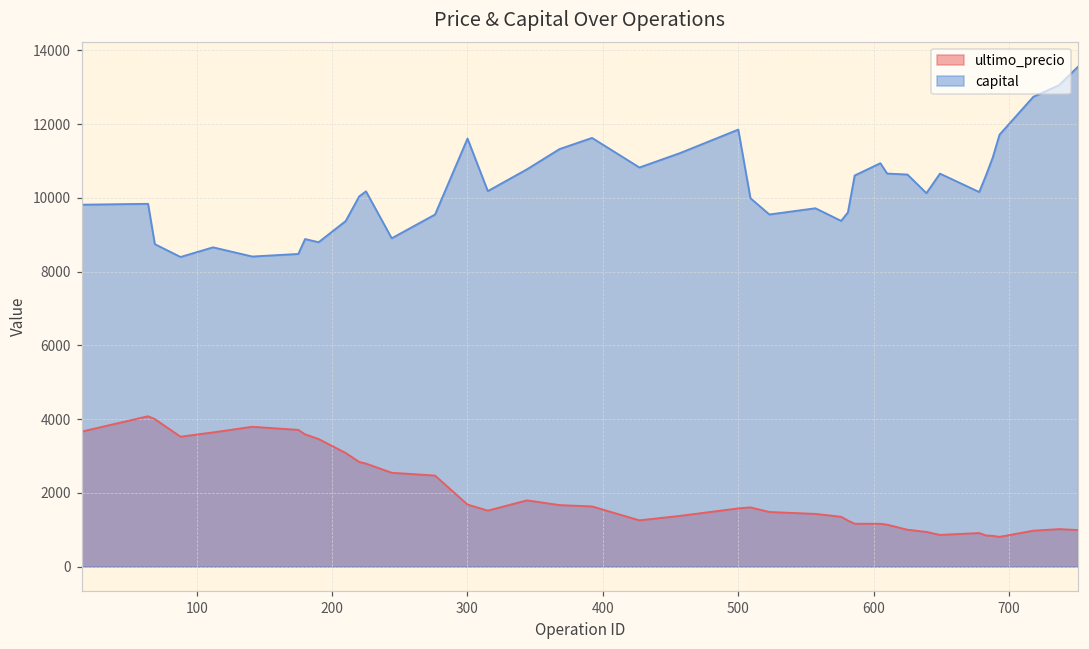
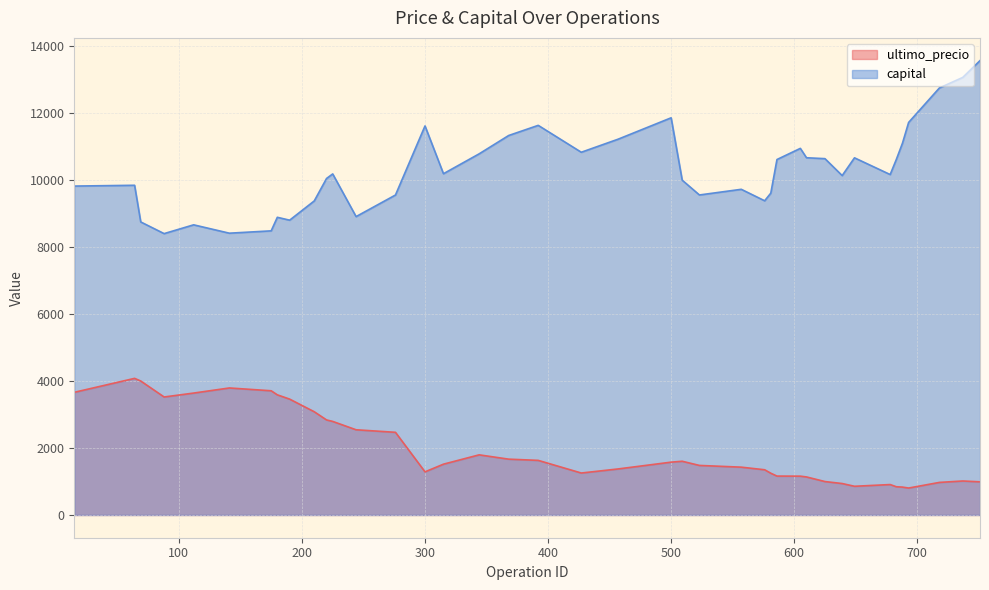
  {
    "ultimo_precio": {
-     "300": 1700,
+     "300": 1300,
      "500": 1600
    },
    "capital": {
      "300": 11600,
      "500": 11900
    }
  }
